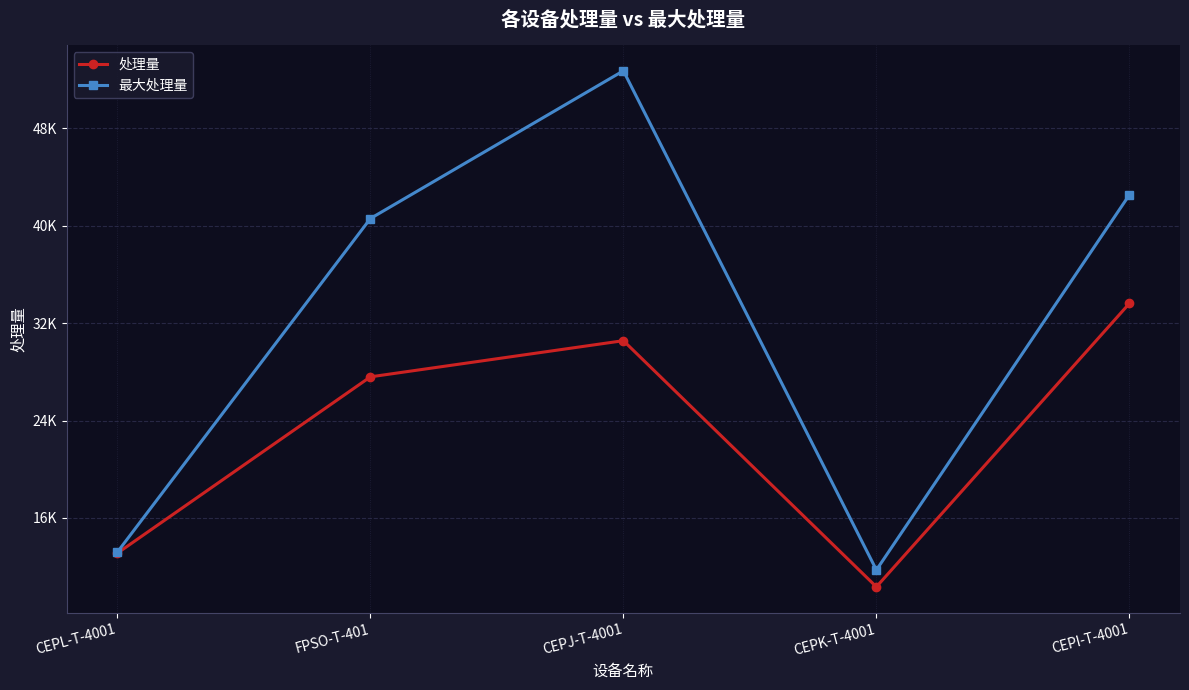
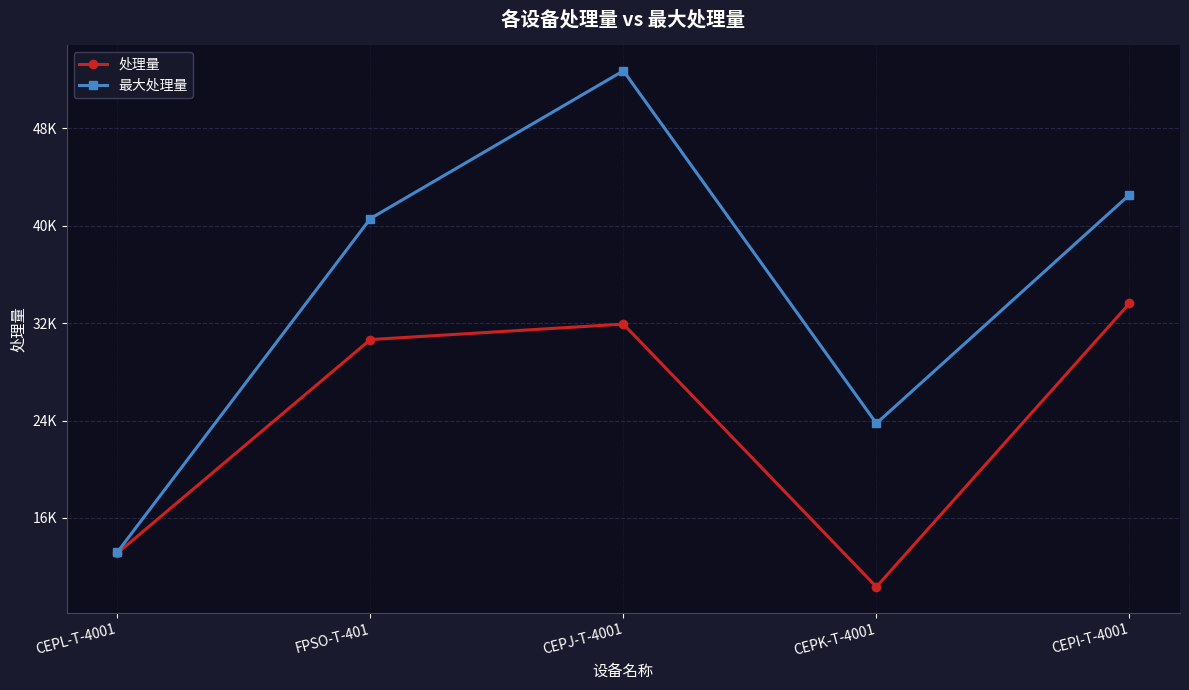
  {
    "处理量": {
-     "FPSO-T-401": 27600,
-     "CEPJ-T-4001": 30600,
+     "FPSO-T-401": 30700,
+     "CEPJ-T-4001": 31900,
      "CEPK-T-4001": 10300,
      "CEPI-T-4001": 33600
    },
    "最大处理量": {
      "FPSO-T-401": 40600,
      "CEPJ-T-4001": 52700,
-     "CEPK-T-4001": 11700,
+     "CEPK-T-4001": 23800,
      "CEPI-T-4001": 42500
    }
  }
